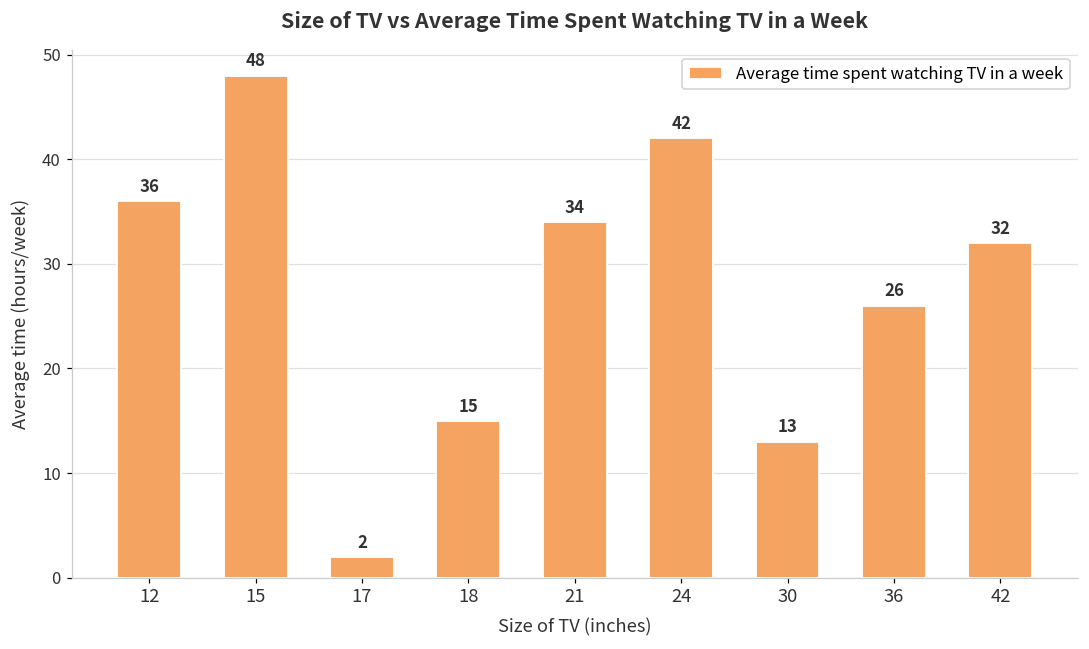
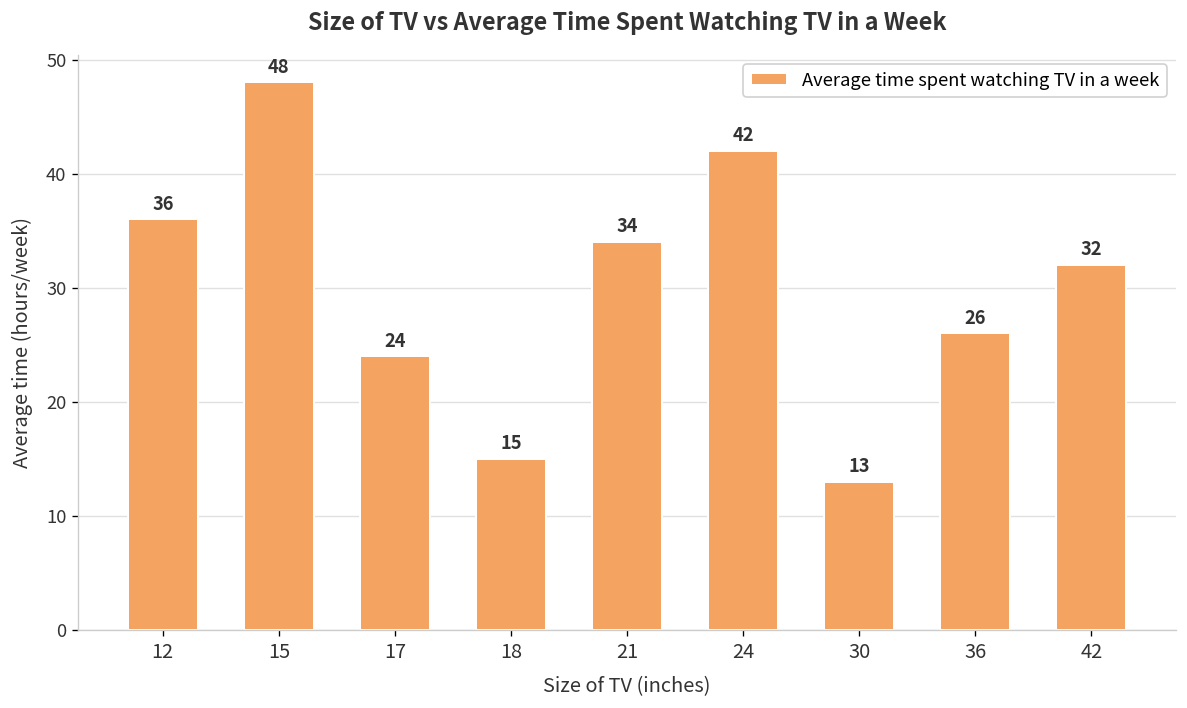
  {
    "12": 36,
    "15": 48,
-   "17": 2,
+   "17": 24,
    "18": 15,
    "21": 34,
    "24": 42,
    "30": 13,
    "36": 26,
    "42": 32
  }
